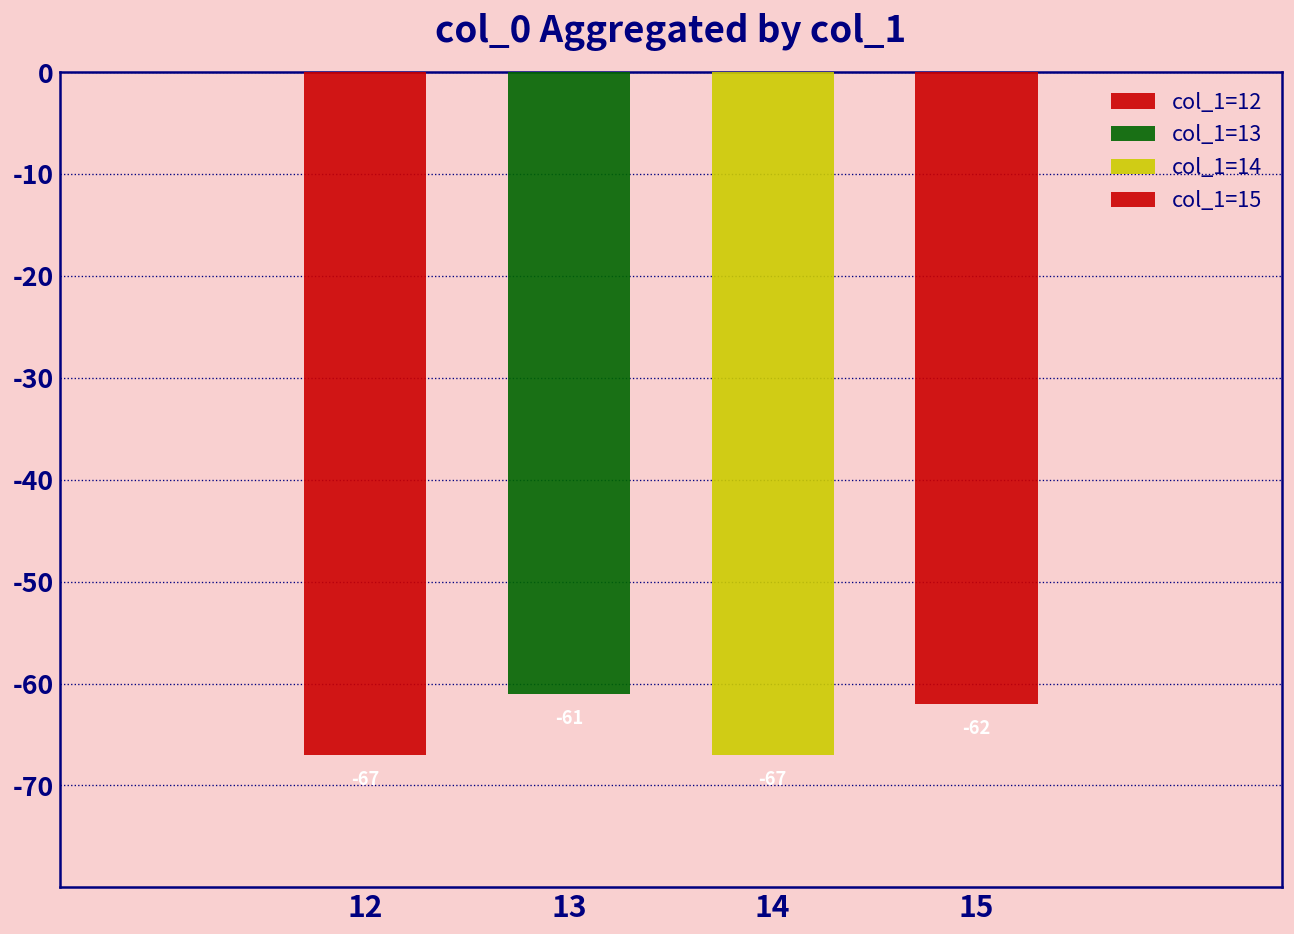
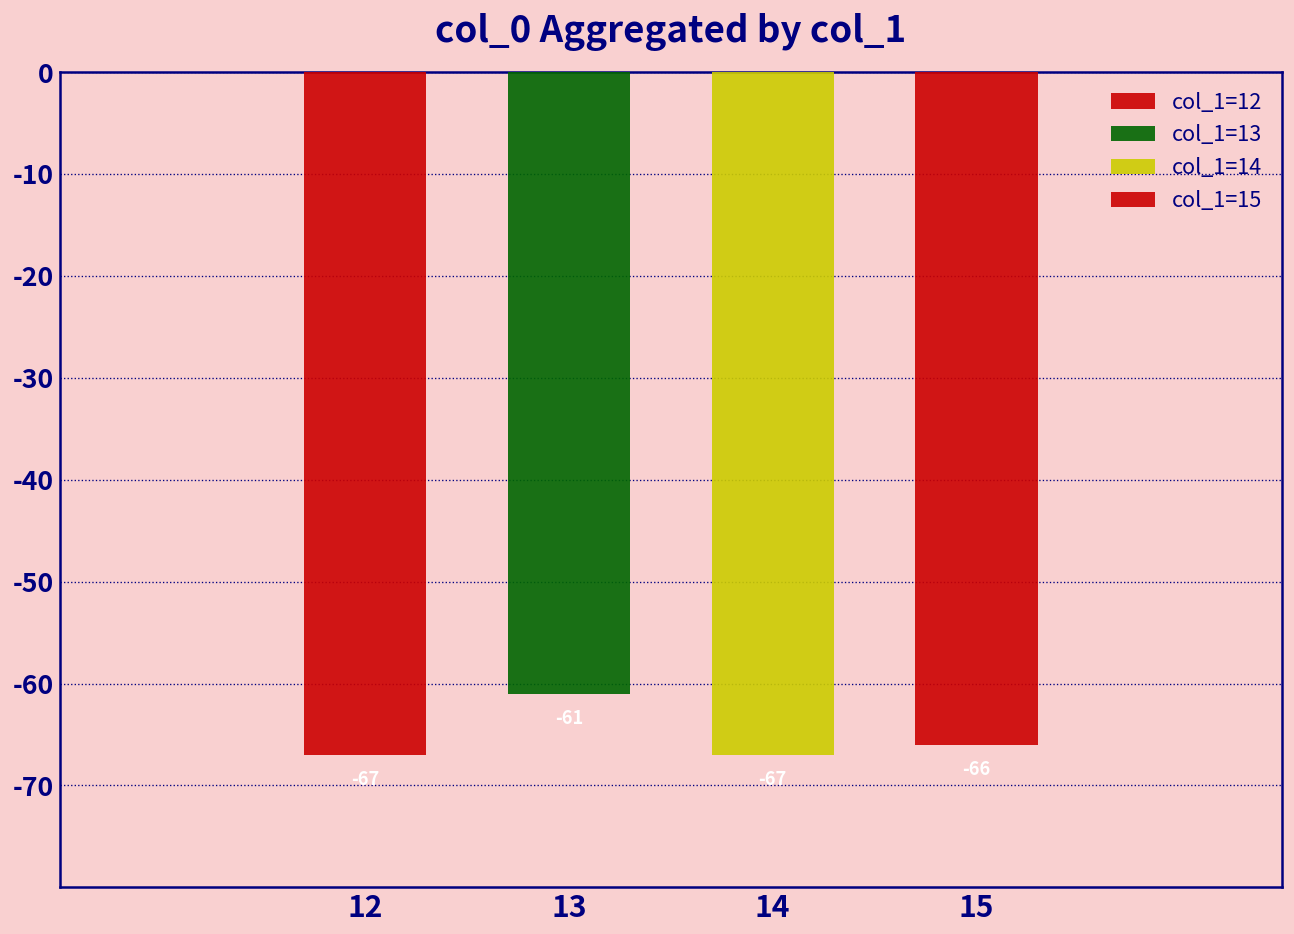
  {
    "12": -67,
    "13": -61,
    "14": -67,
-   "15": -62
+   "15": -66
  }
